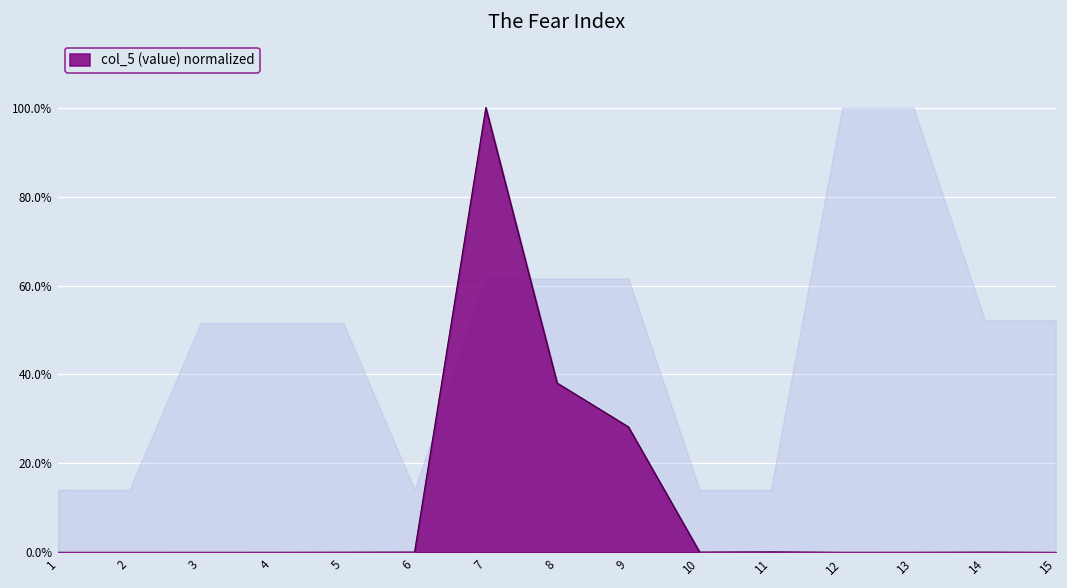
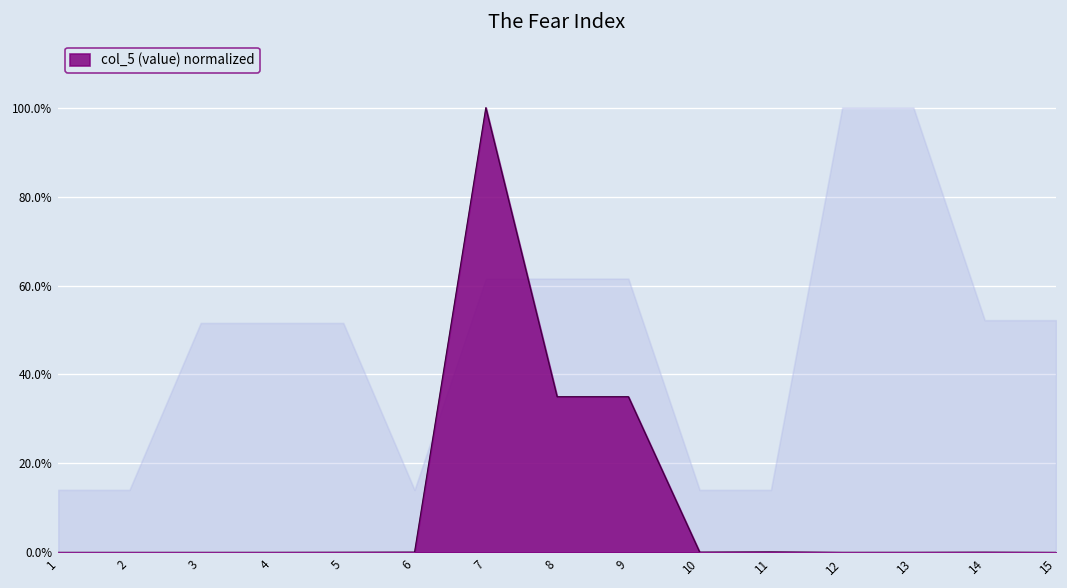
  {
    "col_5 (value) normalized": {
      "1": "0%",
      "2": "0%",
      "3": "0%",
      "4": "0%",
      "5": "0%",
      "6": "0%",
      "7": "100%",
-     "8": "38%",
-     "9": "28%",
+     "8": "35%",
+     "9": "35%",
      "10": "0%",
      "11": "0%",
      "12": "0%",
      "13": "0%",
      "14": "0%",
      "15": "0%"
    }
  }
